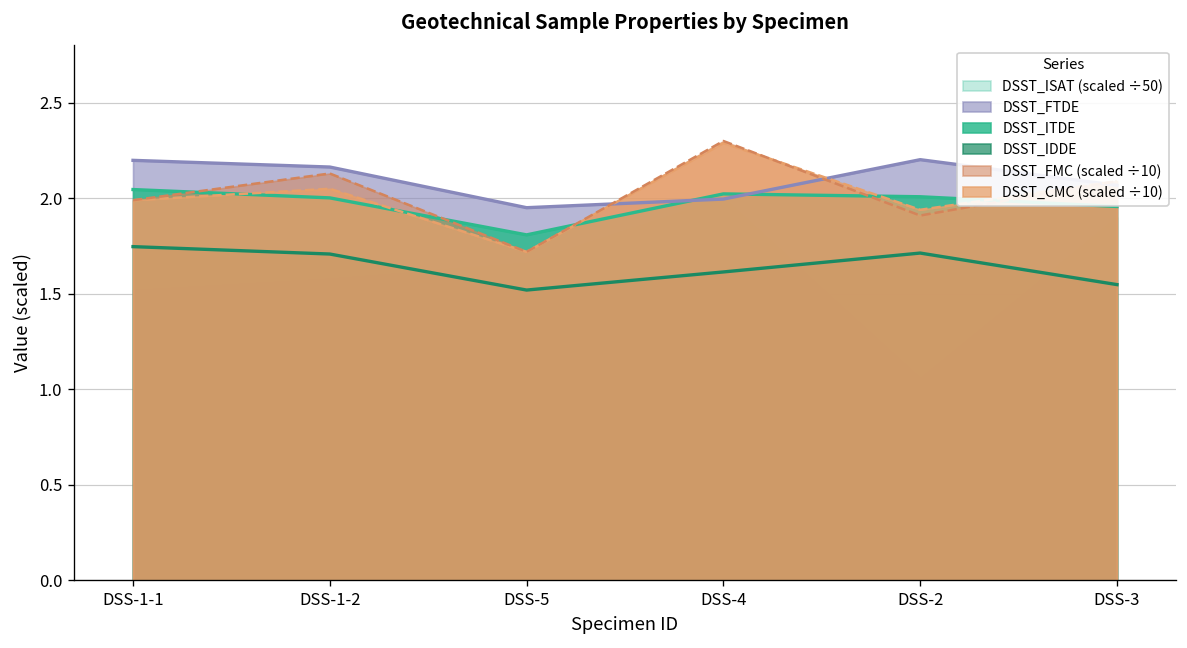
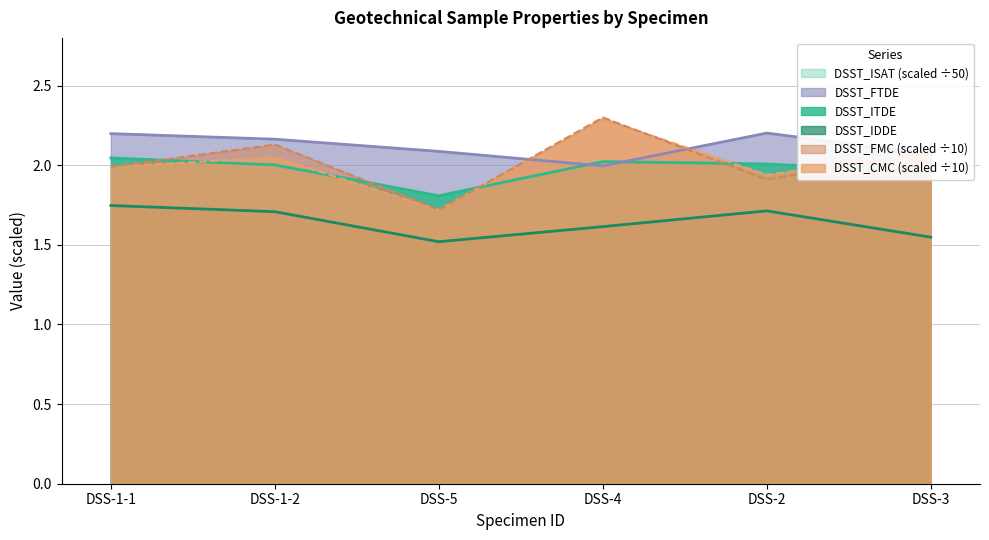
  {
    "DSST_FTDE": {
      "DSS-1-1": 2.20,
      "DSS-1-2": 2.16,
-     "DSS-5": 1.95,
+     "DSS-5": 2.09,
      "DSS-2": 2.20
    }
  }
